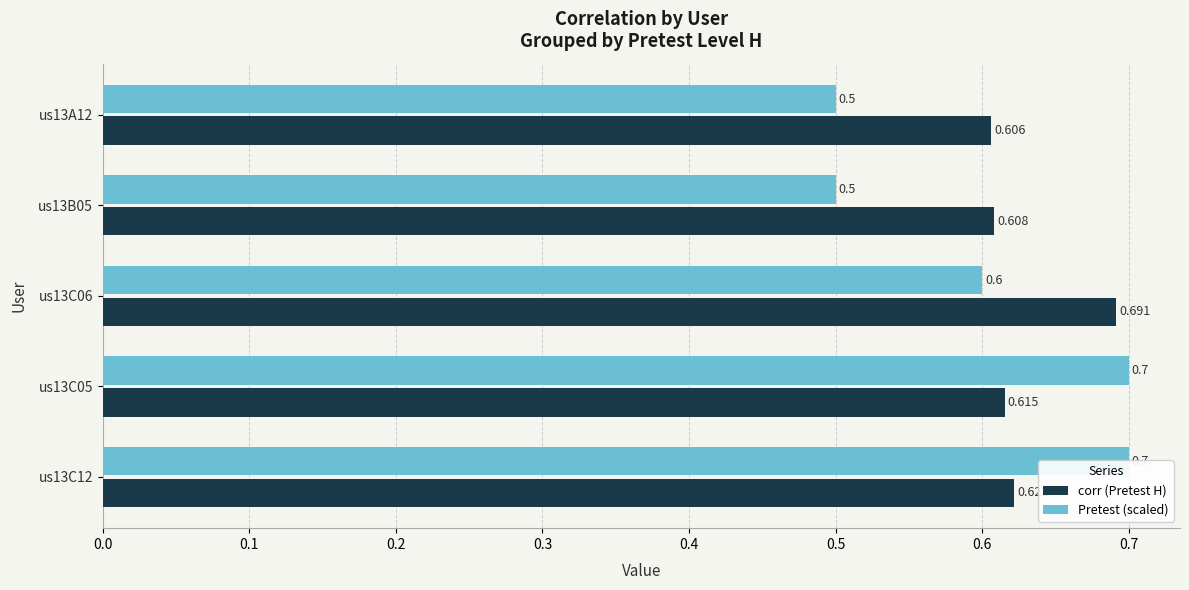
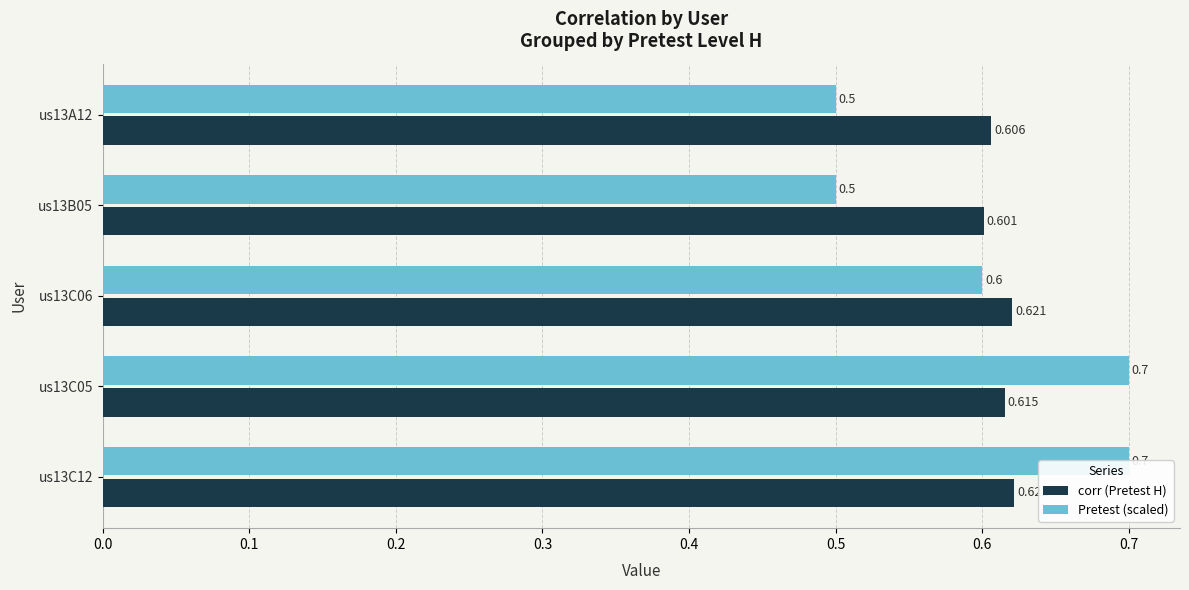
  {
    "corr (Pretest H)": {
      "us13A12": 0.606,
-     "us13B05": 0.608,
-     "us13C06": 0.691,
+     "us13B05": 0.601,
+     "us13C06": 0.621,
      "us13C05": 0.615
    },
    "Pretest (scaled)": {
      "us13A12": 0.5,
      "us13B05": 0.5,
      "us13C06": 0.6,
      "us13C05": 0.7
    }
  }
